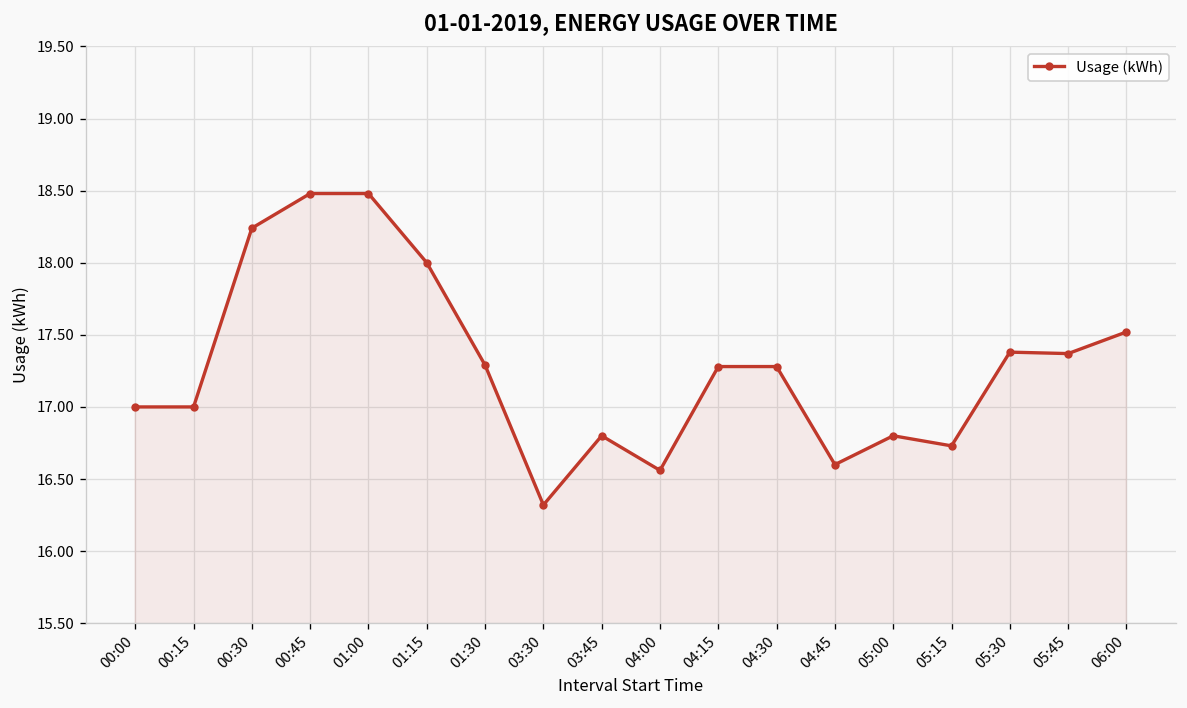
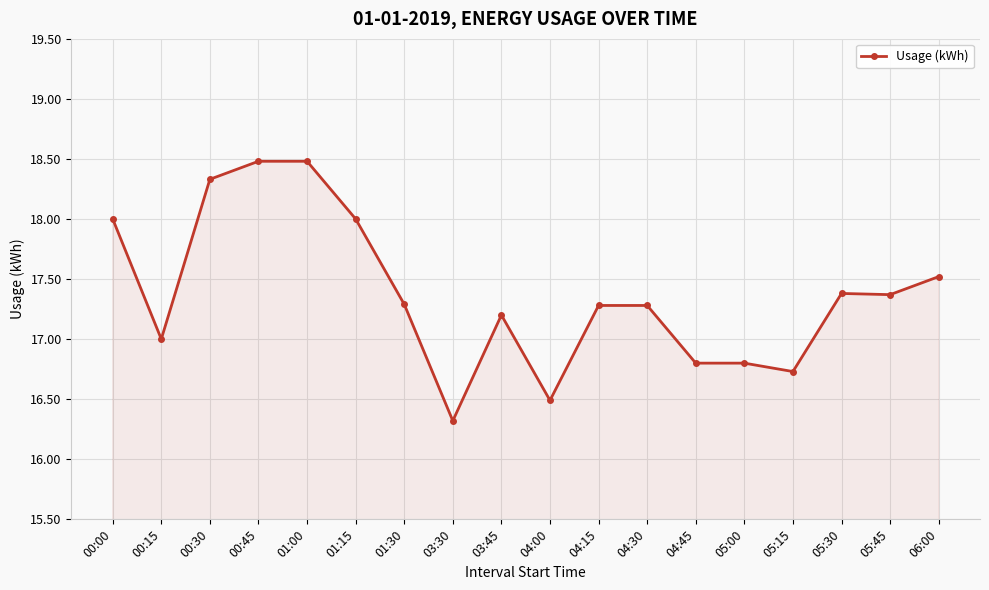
  {
-   "00:00": 17,
+   "00:00": 18,
    "00:15": 17.00,
-   "00:30": 18.24,
+   "00:30": 18.33,
    "00:45": 18.48,
    "01:00": 18.48,
    "01:15": 18.00,
    "01:30": 17.29,
    "03:30": 16.32,
-   "03:45": 16.8,
-   "04:00": 16.56,
+   "03:45": 17.2,
+   "04:00": 16.49,
    "04:15": 17.28,
    "04:30": 17.28,
-   "04:45": 16.6,
+   "04:45": 16.8,
    "05:00": 16.80,
    "05:15": 16.73,
    "05:30": 17.38,
    "05:45": 17.37,
    "06:00": 17.52
  }
